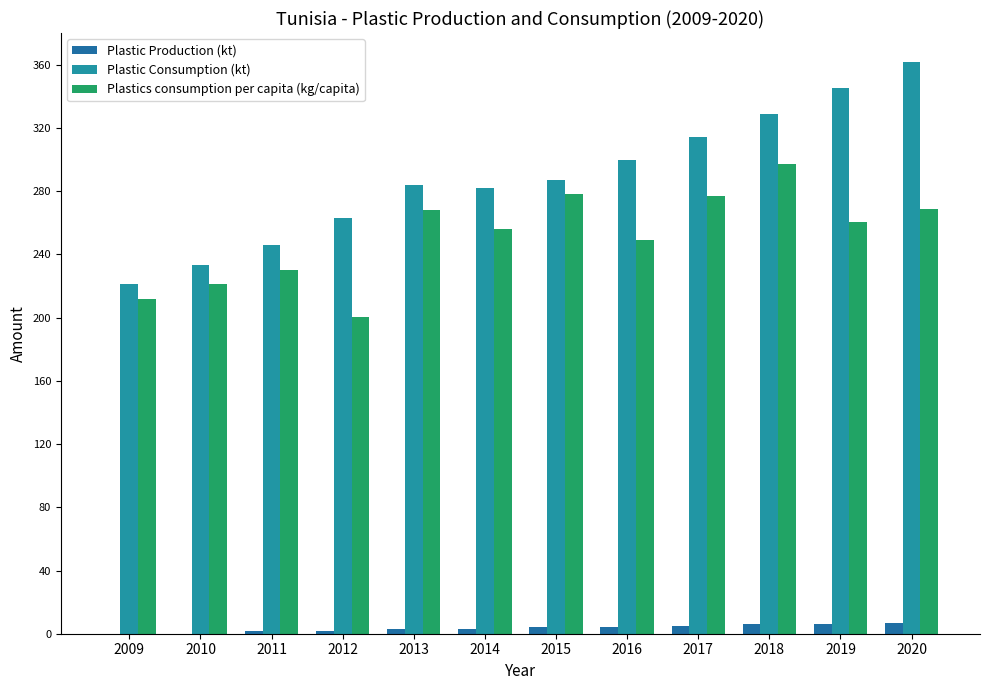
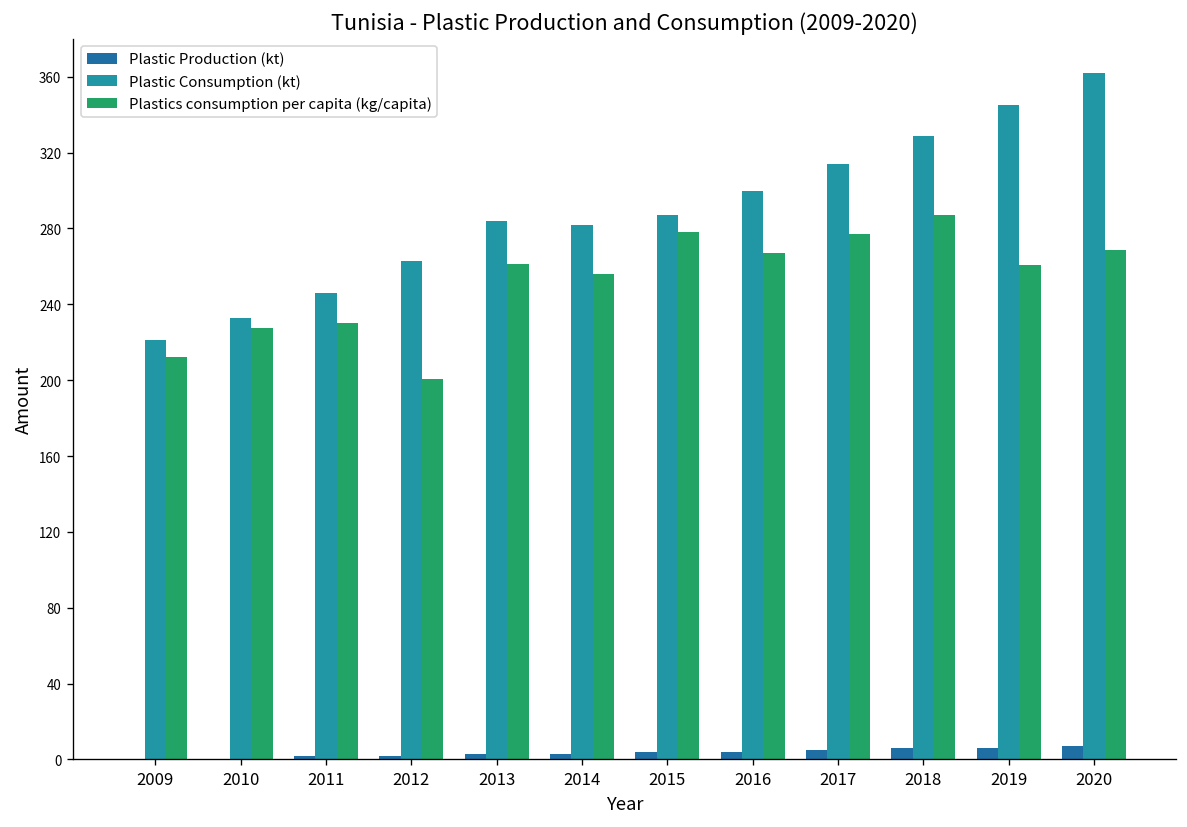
  {
    "Plastics consumption per capita (kg/capita)": {
      "2009": 212,
-     "2010": 221,
+     "2010": 227,
      "2011": 230,
      "2012": 201,
-     "2013": 268,
+     "2013": 261,
      "2014": 256,
      "2015": 278,
-     "2016": 249,
+     "2016": 267,
      "2017": 277,
-     "2018": 297,
+     "2018": 287,
      "2019": 261,
      "2020": 269
    }
  }
